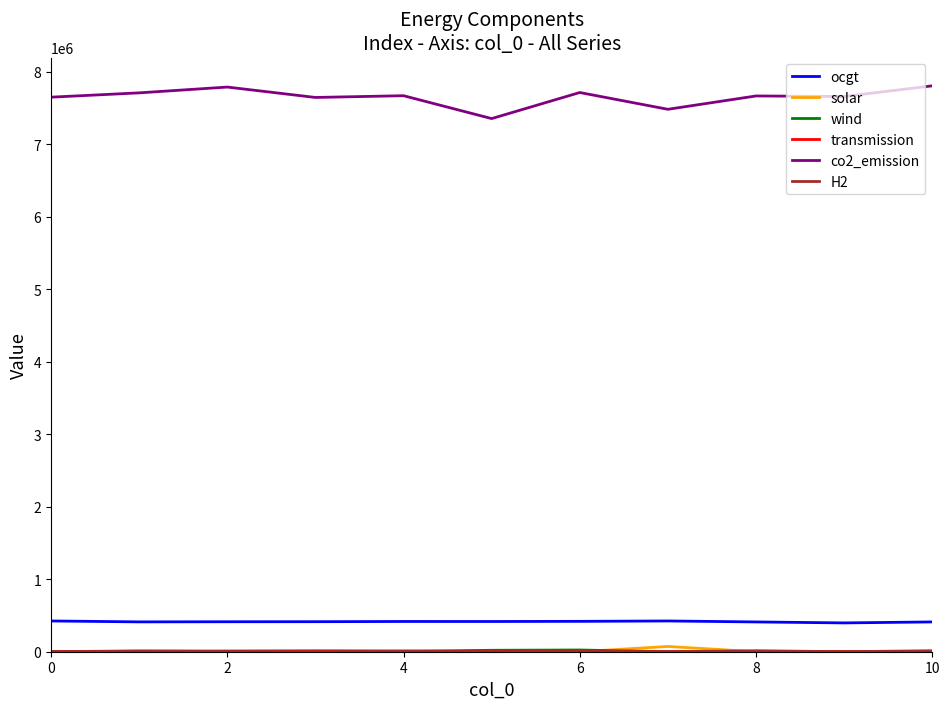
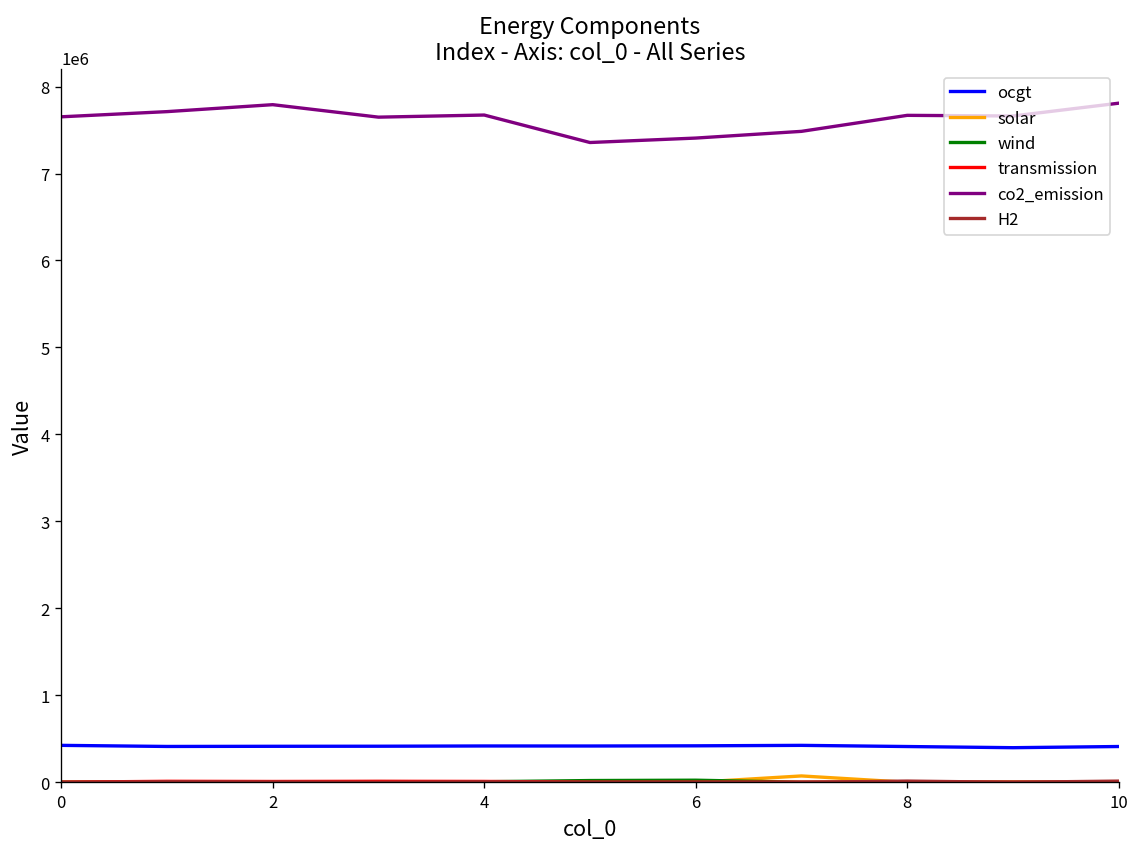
  {
    "ocgt": {
      "0": 400000,
      "2": 400000,
      "4": 400000,
      "6": 400000,
      "8": 400000,
      "10": 400000
    },
    "co2_emission": {
      "0": 7700000,
      "2": 7800000,
      "4": 7700000,
-     "6": 7700000,
+     "6": 7400000,
      "8": 7700000,
      "10": 7800000
    }
  }
